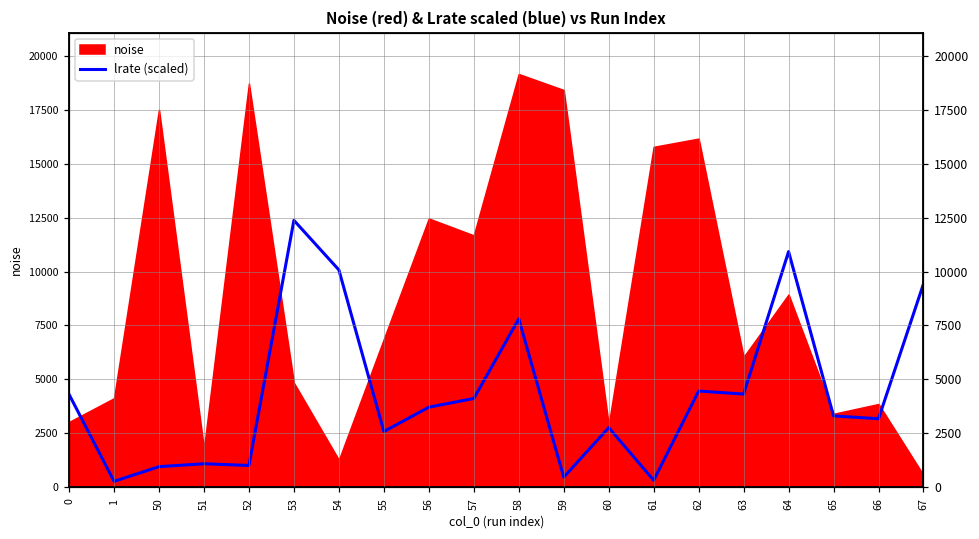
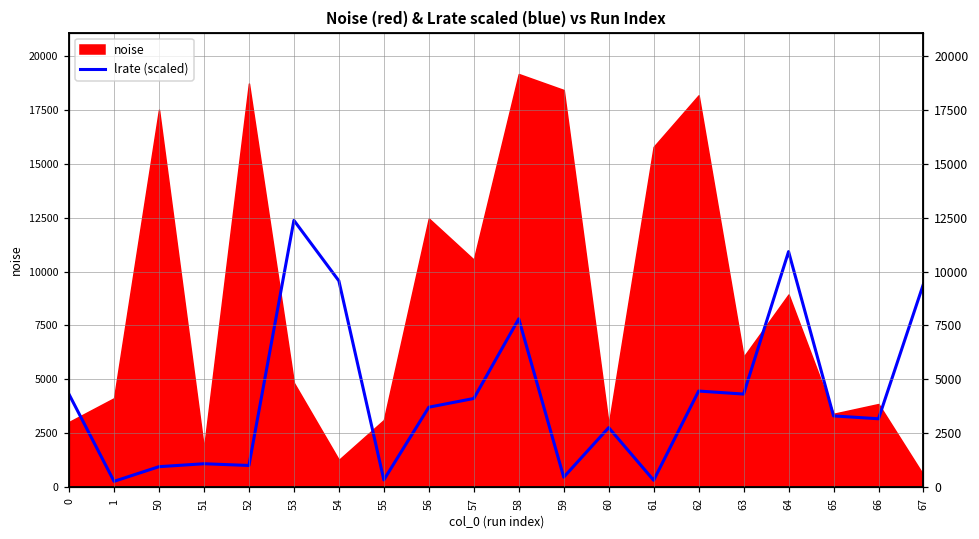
  {
    "lrate (scaled)": {
      "0": 4300,
      "1": 300,
      "50": 900,
      "51": 1100,
      "52": 1000,
      "53": 12400,
-     "54": 10100,
-     "55": 2600,
+     "54": 9600,
+     "55": 300,
      "56": 3700,
      "57": 4100,
      "58": 7800,
      "59": 500,
      "60": 2800,
      "61": 300,
      "62": 4500,
      "63": 4300,
      "64": 10900,
      "66": 3200,
      "67": 9400
    },
    "noise": {
      "0": 3000,
      "1": 4100,
      "50": 17500,
      "51": 1800,
      "52": 18700,
      "53": 4800,
      "54": 1300,
-     "55": 6900,
+     "55": 3100,
      "56": 12500,
-     "57": 11700,
+     "57": 10500,
      "58": 19200,
      "59": 18400,
      "60": 2900,
      "61": 15800,
-     "62": 16200,
+     "62": 18200,
      "63": 6000,
      "64": 8900,
      "66": 3900,
      "67": 600
    }
  }
